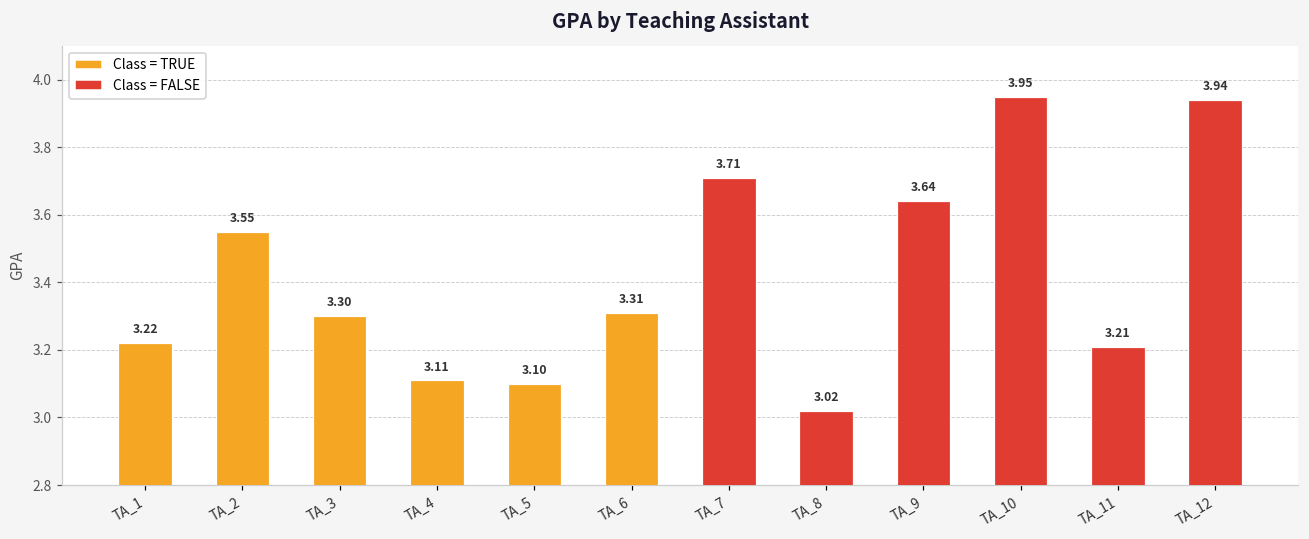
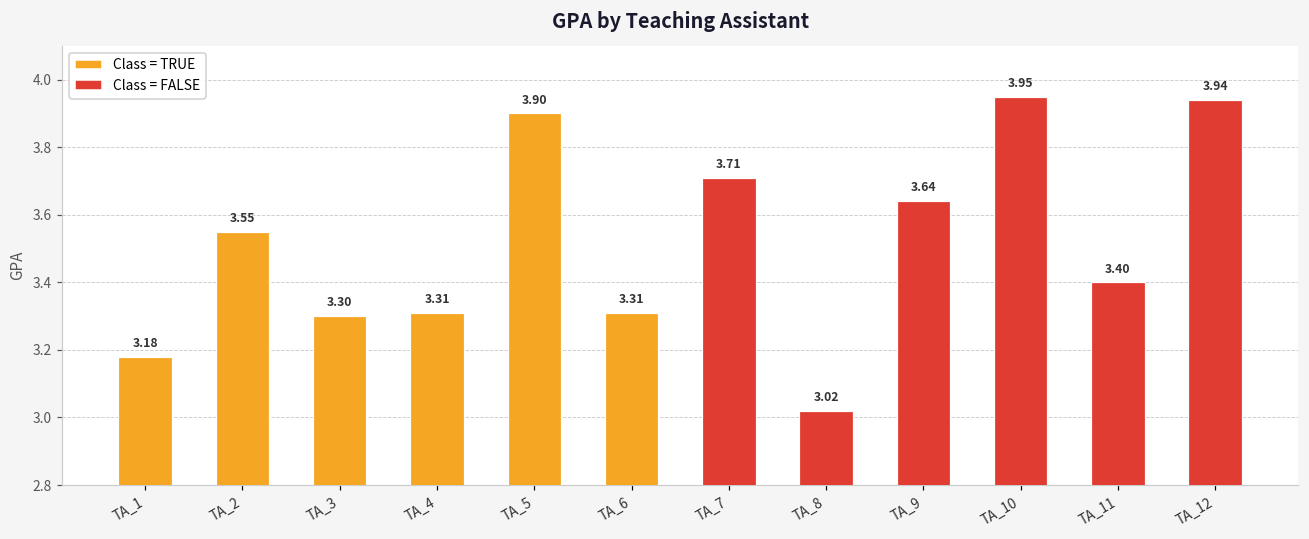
  {
-   "TA_1": 3.22,
+   "TA_1": 3.18,
    "TA_2": 3.55,
    "TA_3": 3.30,
-   "TA_4": 3.11,
-   "TA_5": 3.10,
+   "TA_4": 3.31,
+   "TA_5": 3.90,
    "TA_6": 3.31,
    "TA_7": 3.71,
    "TA_8": 3.02,
    "TA_9": 3.64,
    "TA_10": 3.95,
-   "TA_11": 3.21,
+   "TA_11": 3.40,
    "TA_12": 3.94
  }
